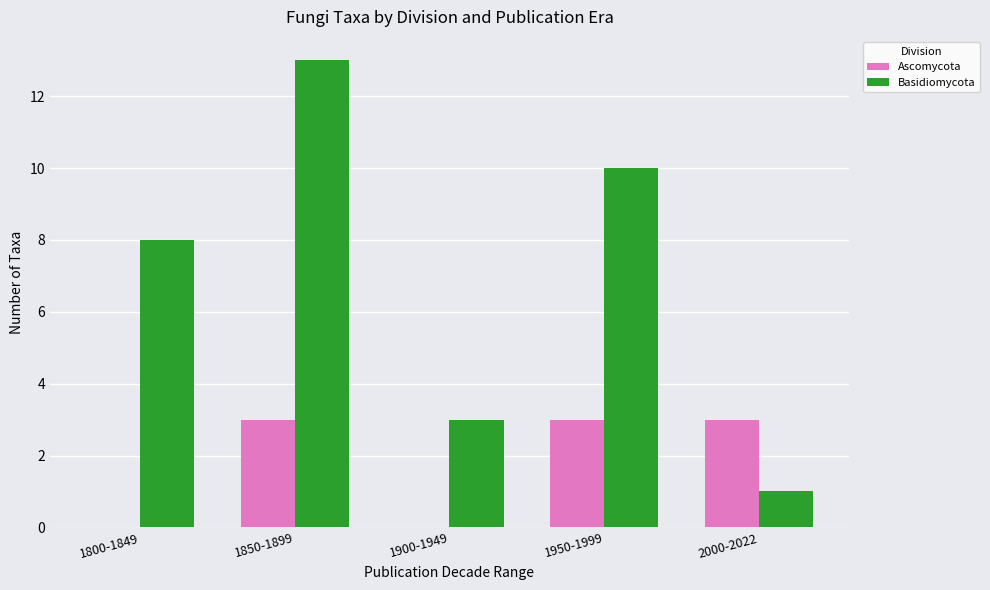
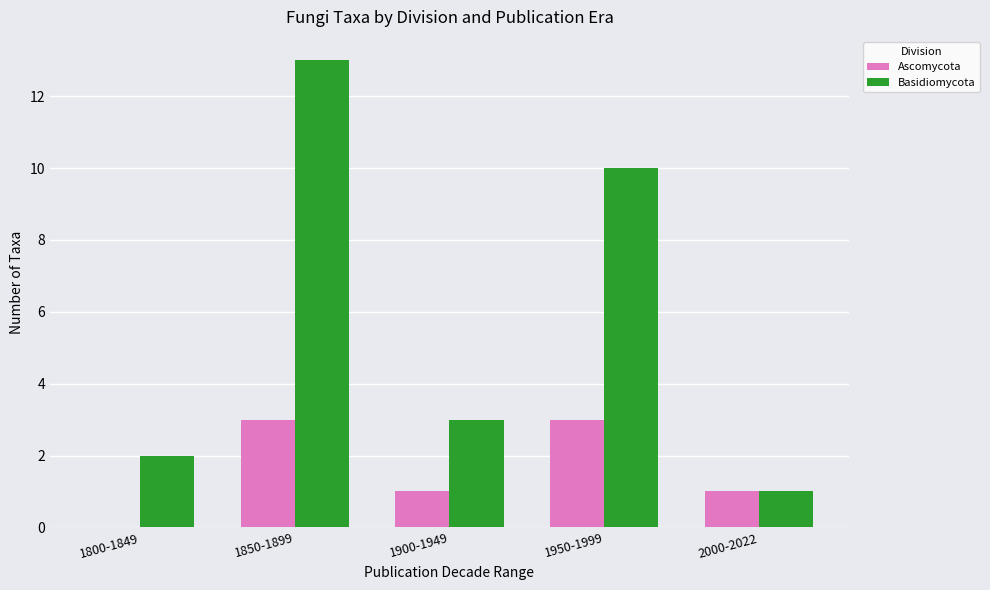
  {
    "Ascomycota": {
      "1800-1849": 0,
      "1850-1899": 3,
-     "1900-1949": 0,
+     "1900-1949": 1,
      "1950-1999": 3,
-     "2000-2022": 3
+     "2000-2022": 1
    },
    "Basidiomycota": {
-     "1800-1849": 8,
+     "1800-1849": 2,
      "1850-1899": 13,
      "1900-1949": 3,
      "1950-1999": 10,
      "2000-2022": 1
    }
  }
